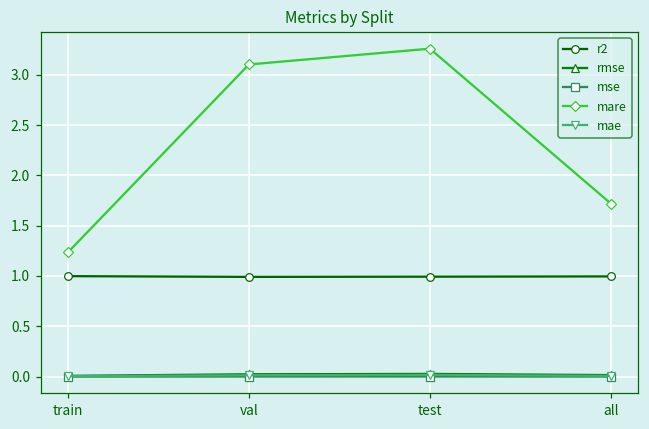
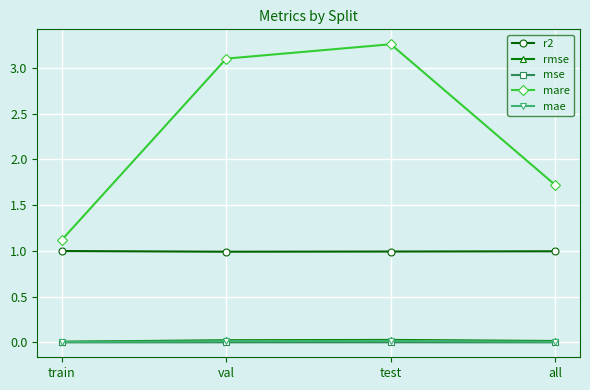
  {
    "mare": {
-     "train": 1.2,
+     "train": 1.1,
      "val": 3.1,
      "test": 3.3,
      "all": 1.7
    }
  }
